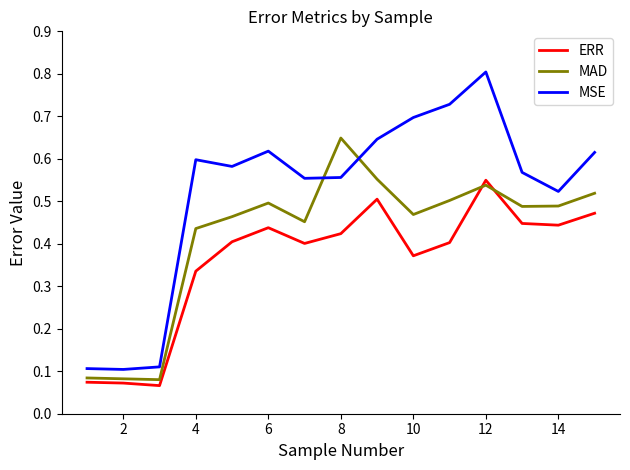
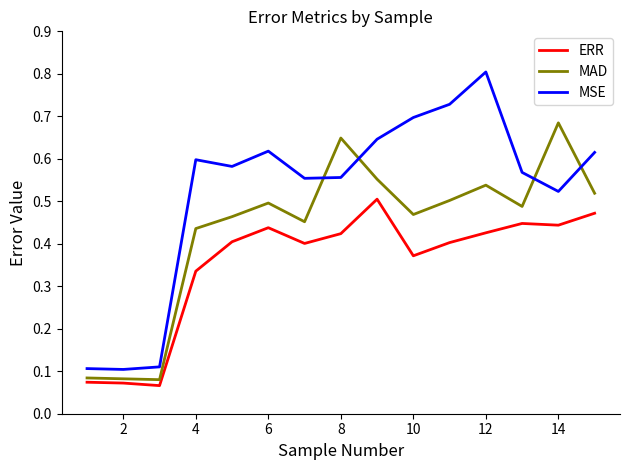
  {
    "ERR": {
      "2": 0.07,
      "4": 0.34,
      "6": 0.44,
      "8": 0.42,
      "10": 0.37,
-     "12": 0.55,
+     "12": 0.43,
      "14": 0.44
    },
    "MAD": {
      "2": 0.08,
      "4": 0.44,
      "6": 0.50,
      "8": 0.65,
      "10": 0.47,
      "12": 0.54,
-     "14": 0.49
+     "14": 0.68
    },
    "MSE": {
      "2": 0.10,
      "4": 0.60,
      "6": 0.62,
      "8": 0.56,
      "10": 0.70,
      "12": 0.80,
      "14": 0.52
    }
  }
